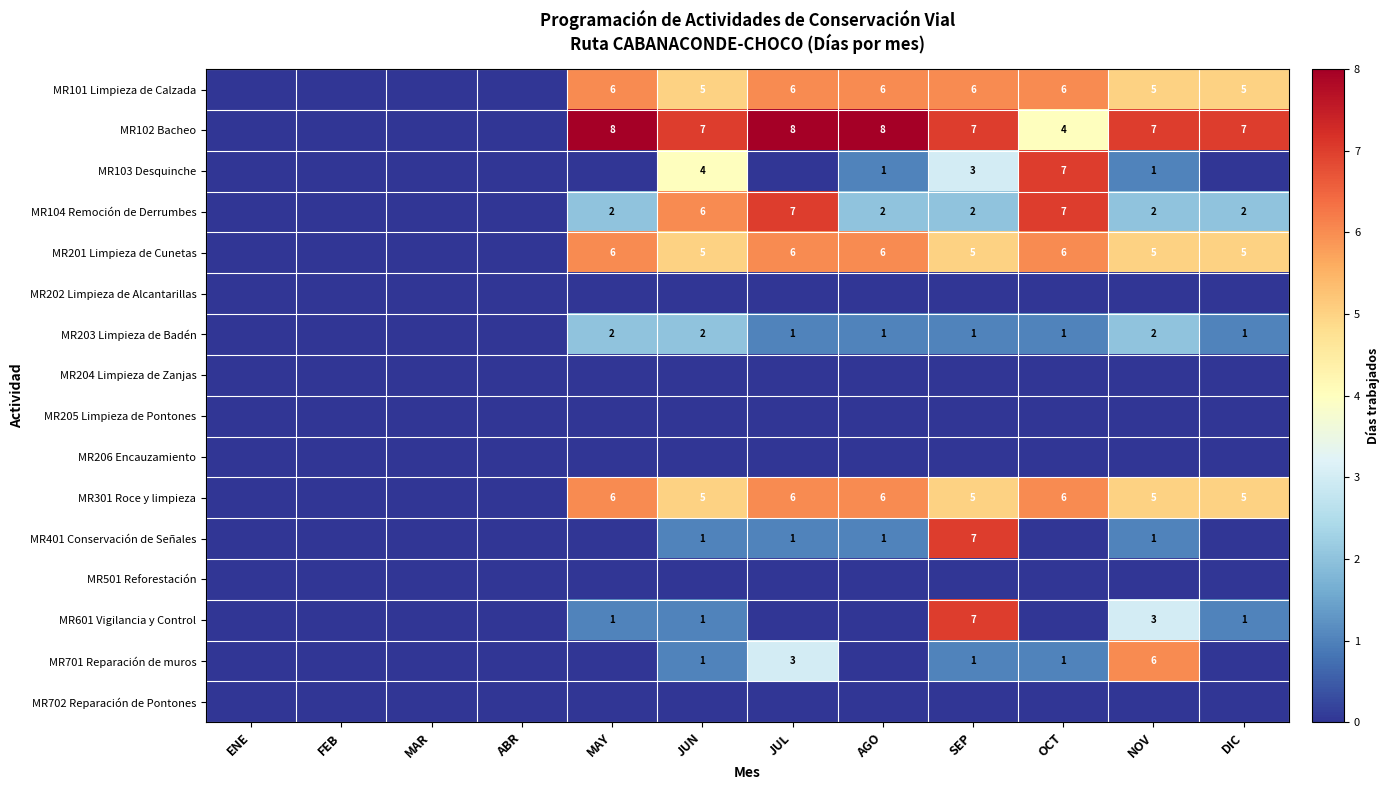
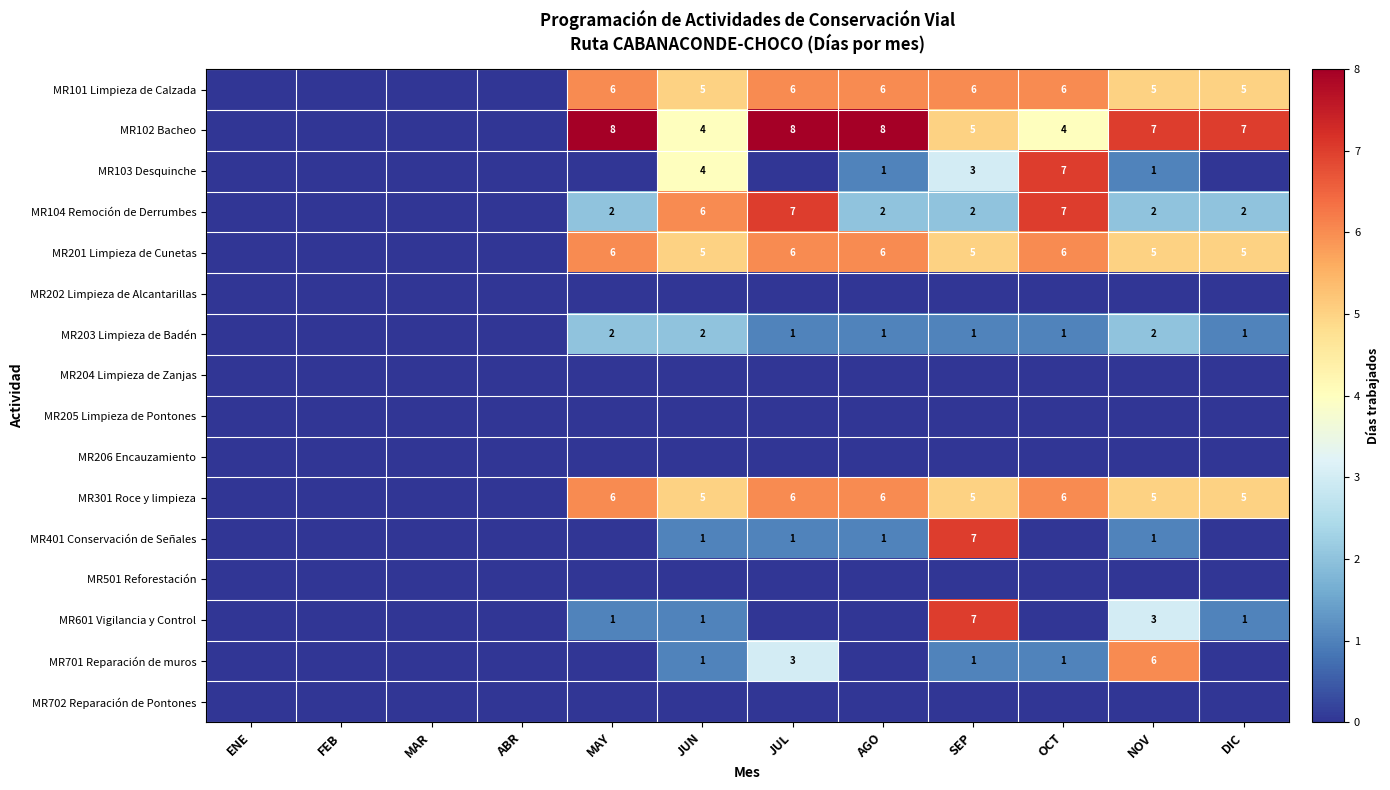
  {
    "MR101 Limpieza de Calzada": {
      "MAY": 6,
      "JUN": 5,
      "JUL": 6,
      "AGO": 6,
      "SEP": 6,
      "OCT": 6,
      "NOV": 5,
      "DIC": 5
    },
    "MR102 Bacheo": {
      "MAY": 8,
-     "JUN": 7,
+     "JUN": 4,
      "JUL": 8,
      "AGO": 8,
-     "SEP": 7,
+     "SEP": 5,
      "OCT": 4,
      "NOV": 7,
      "DIC": 7
    },
    "MR103 Desquinche": {
      "JUN": 4,
      "AGO": 1,
      "SEP": 3,
      "OCT": 7,
      "NOV": 1
    },
    "MR104 Remoción de Derrumbes": {
      "MAY": 2,
      "JUN": 6,
      "JUL": 7,
      "AGO": 2,
      "SEP": 2,
      "OCT": 7,
      "NOV": 2,
      "DIC": 2
    },
    "MR201 Limpieza de Cunetas": {
      "MAY": 6,
      "JUN": 5,
      "JUL": 6,
      "AGO": 6,
      "SEP": 5,
      "OCT": 6,
      "NOV": 5,
      "DIC": 5
    },
    "MR203 Limpieza de Badén": {
      "MAY": 2,
      "JUN": 2,
      "JUL": 1,
      "AGO": 1,
      "SEP": 1,
      "OCT": 1,
      "NOV": 2,
      "DIC": 1
    },
    "MR301 Roce y limpieza": {
      "MAY": 6,
      "JUN": 5,
      "JUL": 6,
      "AGO": 6,
      "SEP": 5,
      "OCT": 6,
      "NOV": 5,
      "DIC": 5
    },
    "MR401 Conservación de Señales": {
      "JUN": 1,
      "JUL": 1,
      "AGO": 1,
      "SEP": 7,
      "NOV": 1
    },
    "MR601 Vigilancia y Control": {
      "MAY": 1,
      "JUN": 1,
      "SEP": 7,
      "NOV": 3,
      "DIC": 1
    },
    "MR701 Reparación de muros": {
      "JUN": 1,
      "JUL": 3,
      "SEP": 1,
      "OCT": 1,
      "NOV": 6
    }
  }
